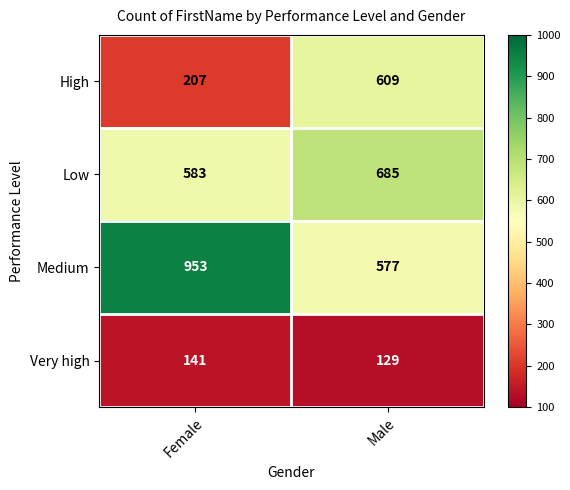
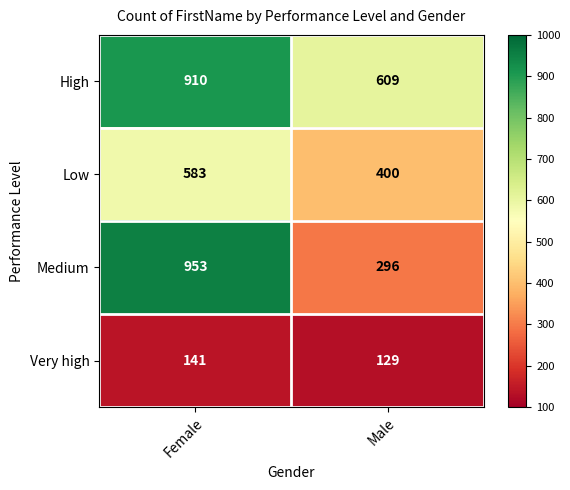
  {
    "High": {
-     "Female": 207,
+     "Female": 910,
      "Male": 609
    },
    "Low": {
      "Female": 583,
-     "Male": 685
+     "Male": 400
    },
    "Medium": {
      "Female": 953,
-     "Male": 577
+     "Male": 296
    },
    "Very high": {
      "Female": 141,
      "Male": 129
    }
  }
